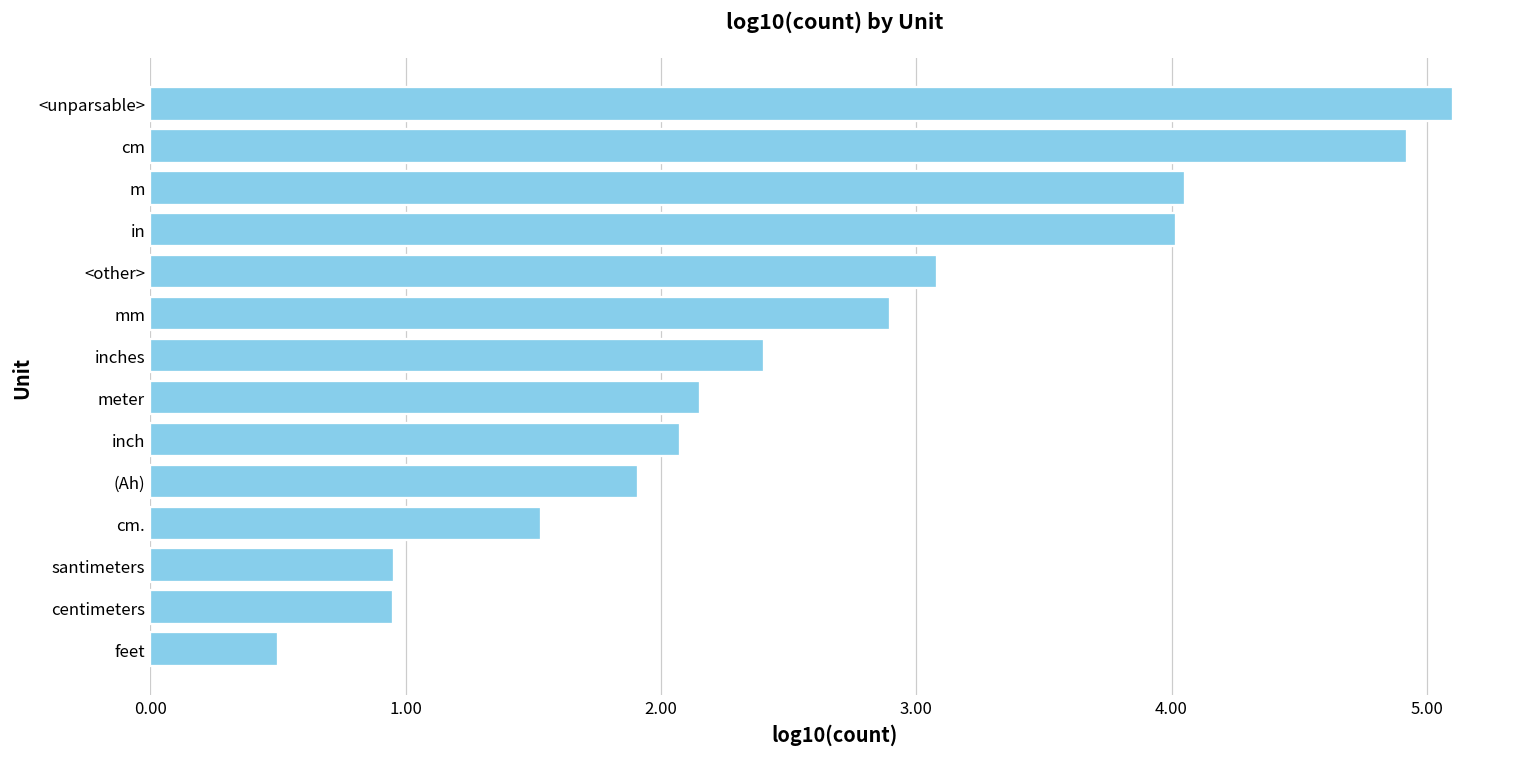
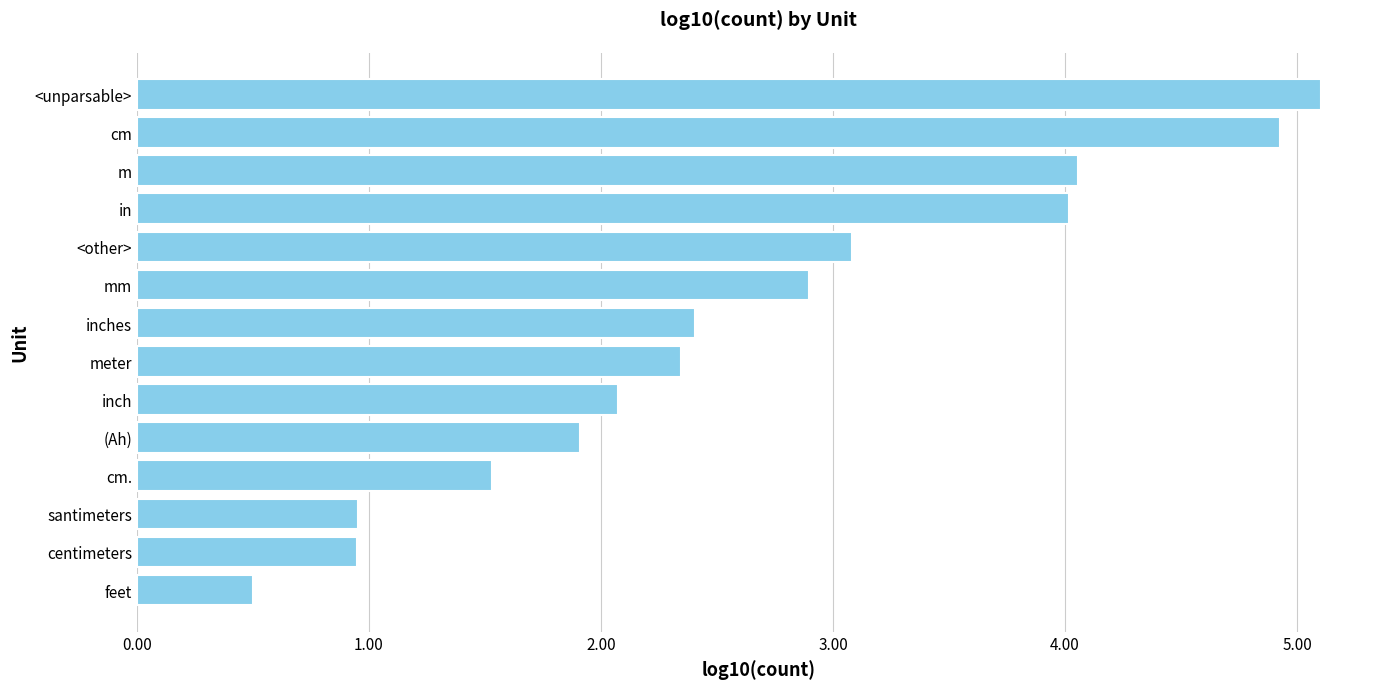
  {
    "<unparsable>": 5.10,
    "cm": 4.92,
    "m": 4.05,
    "in": 4.02,
    "<other>": 3.08,
    "mm": 2.90,
    "inches": 2.40,
-   "meter": 2.15,
+   "meter": 2.35,
    "inch": 2.08,
    "(Ah)": 1.91,
    "cm.": 1.53,
    "santimeters": 0.95,
    "centimeters": 0.95,
    "feet": 0.50
  }
